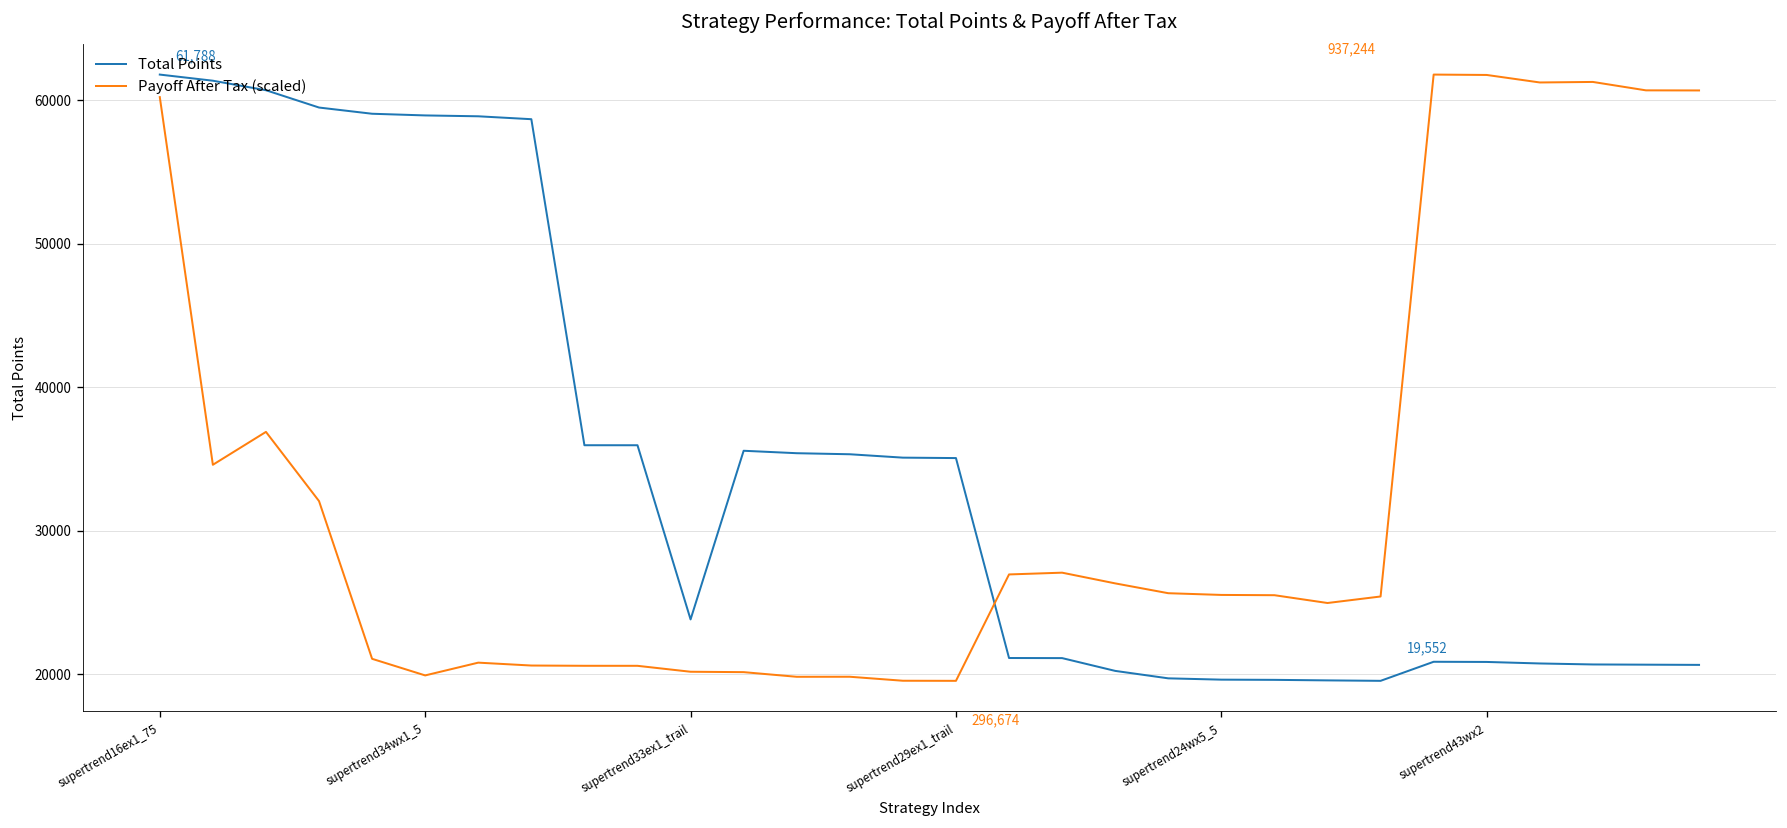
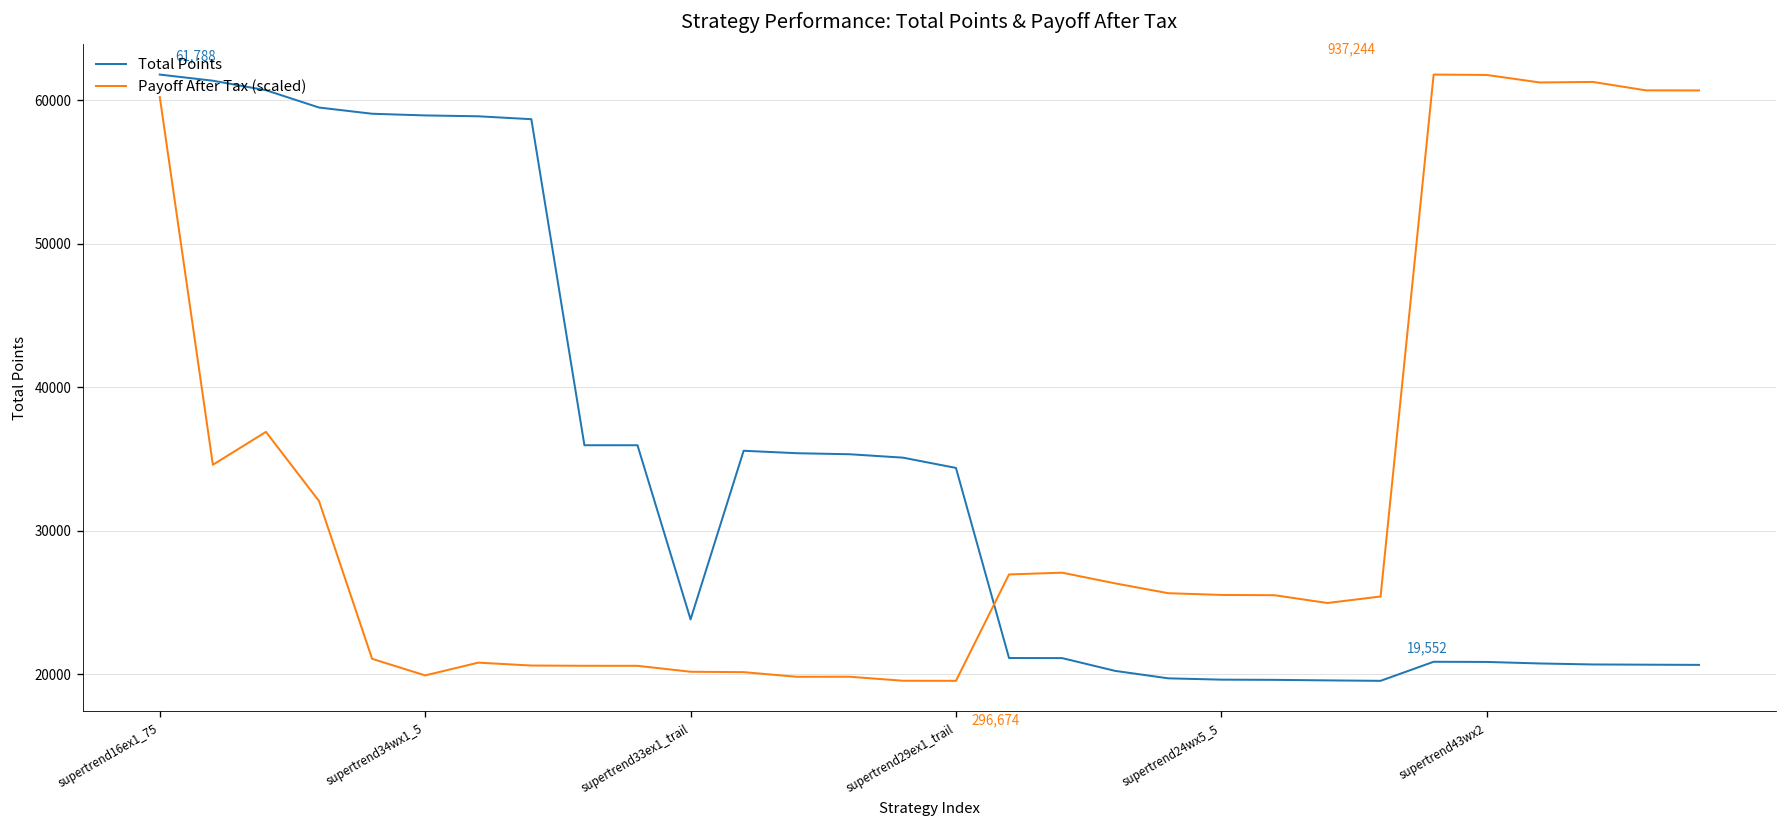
  {
    "Total Points": {
      "supertrend34wx1_5": 58900,
      "supertrend33ex1_trail": 23800,
-     "supertrend29ex1_trail": 35100,
+     "supertrend29ex1_trail": 34400,
      "supertrend24wx5_5": 19600,
      "supertrend43wx2": 20900
    },
    "Payoff After Tax (scaled)": {
      "supertrend16ex1_75": 60200,
      "supertrend34wx1_5": 19900,
      "supertrend33ex1_trail": 20200,
      "supertrend29ex1_trail": 19600,
      "supertrend24wx5_5": 25500,
      "supertrend43wx2": 61800
    }
  }
